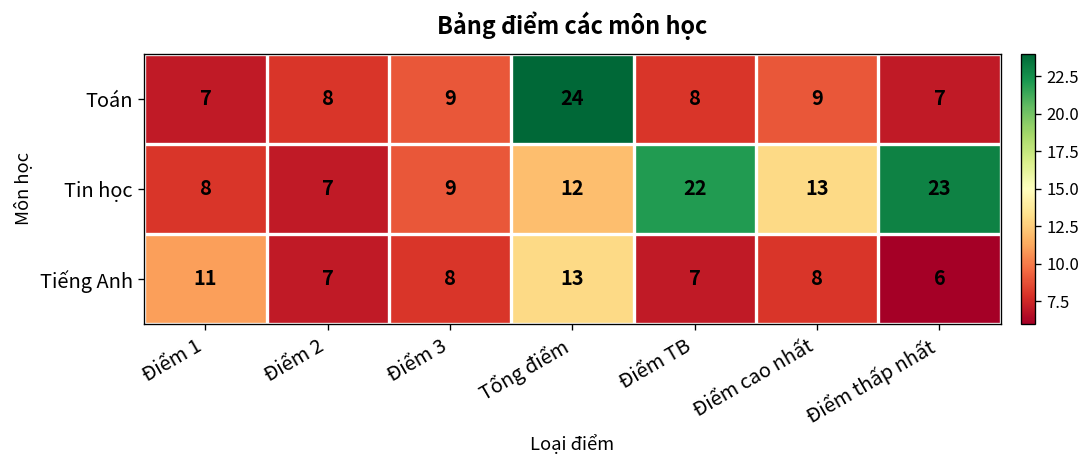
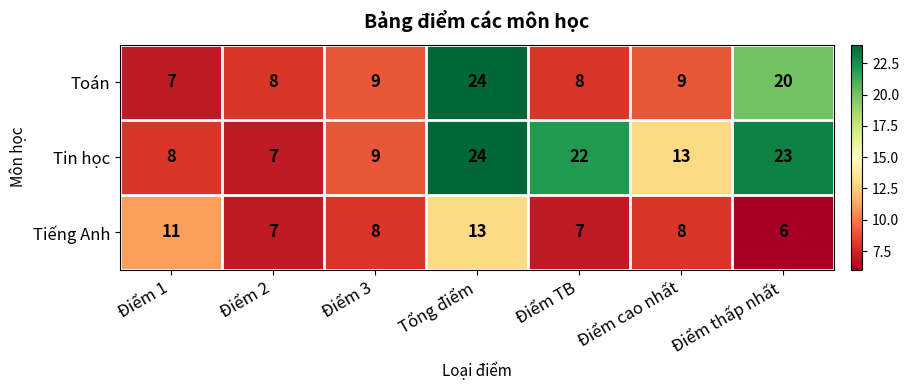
  {
    "Toán": {
      "Điểm 1": 7,
      "Điểm 2": 8,
      "Điểm 3": 9,
      "Tổng điểm": 24,
      "Điểm TB": 8,
      "Điểm cao nhất": 9,
-     "Điểm thấp nhất": 7
+     "Điểm thấp nhất": 20
    },
    "Tin học": {
      "Điểm 1": 8,
      "Điểm 2": 7,
      "Điểm 3": 9,
-     "Tổng điểm": 12,
+     "Tổng điểm": 24,
      "Điểm TB": 22,
      "Điểm cao nhất": 13,
      "Điểm thấp nhất": 23
    },
    "Tiếng Anh": {
      "Điểm 1": 11,
      "Điểm 2": 7,
      "Điểm 3": 8,
      "Tổng điểm": 13,
      "Điểm TB": 7,
      "Điểm cao nhất": 8,
      "Điểm thấp nhất": 6
    }
  }
